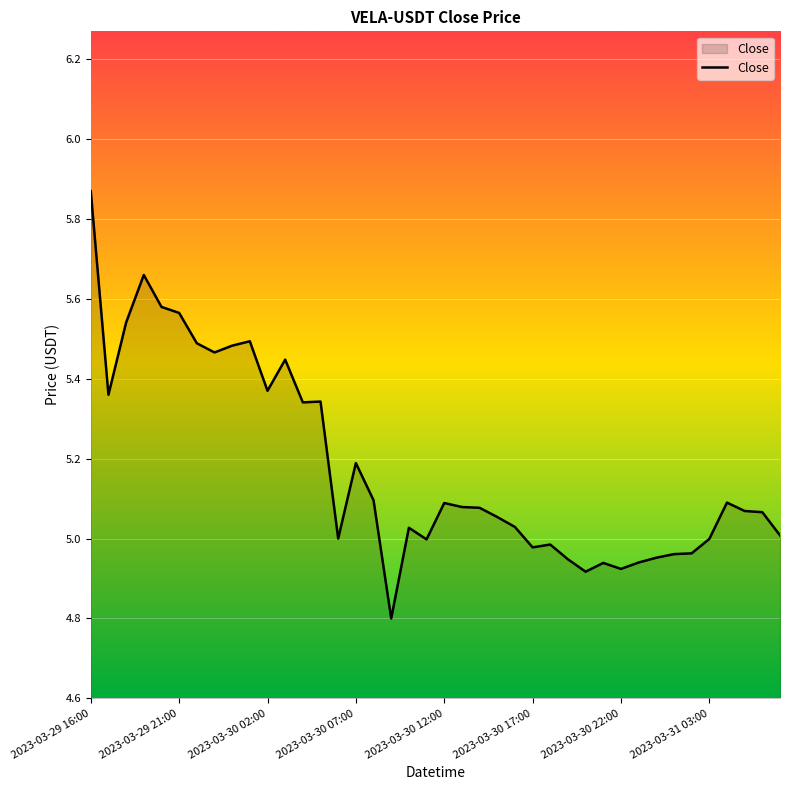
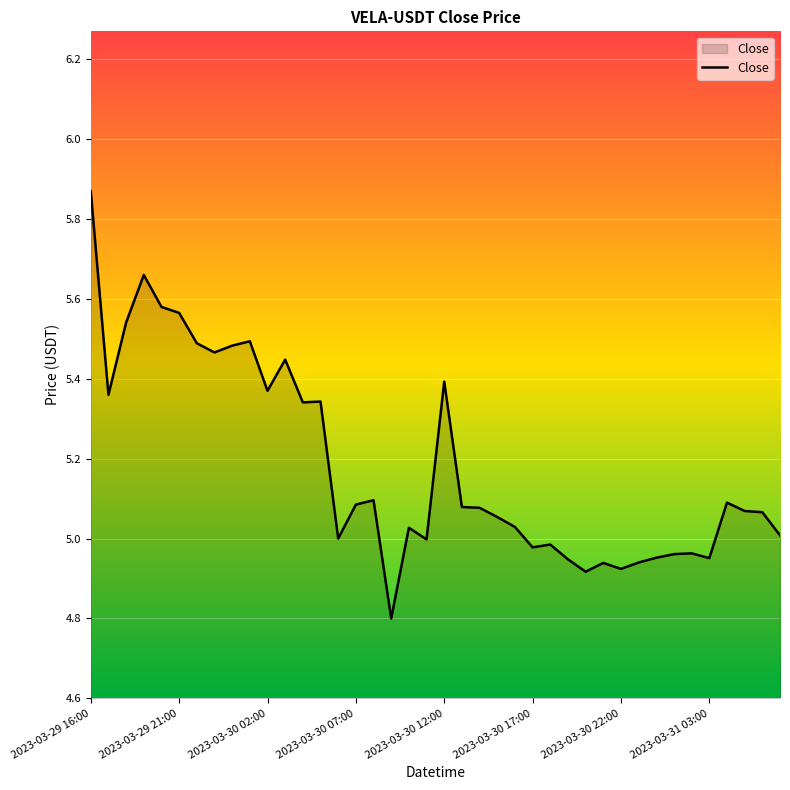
  {
    "2023-03-29 16:00": 5.87,
    "2023-03-29 21:00": 5.57,
    "2023-03-30 02:00": 5.37,
-   "2023-03-30 07:00": 5.19,
-   "2023-03-30 12:00": 5.09,
+   "2023-03-30 07:00": 5.09,
+   "2023-03-30 12:00": 5.39,
    "2023-03-30 17:00": 4.98,
    "2023-03-30 22:00": 4.92,
-   "2023-03-31 03:00": 5.00
+   "2023-03-31 03:00": 4.95
  }
